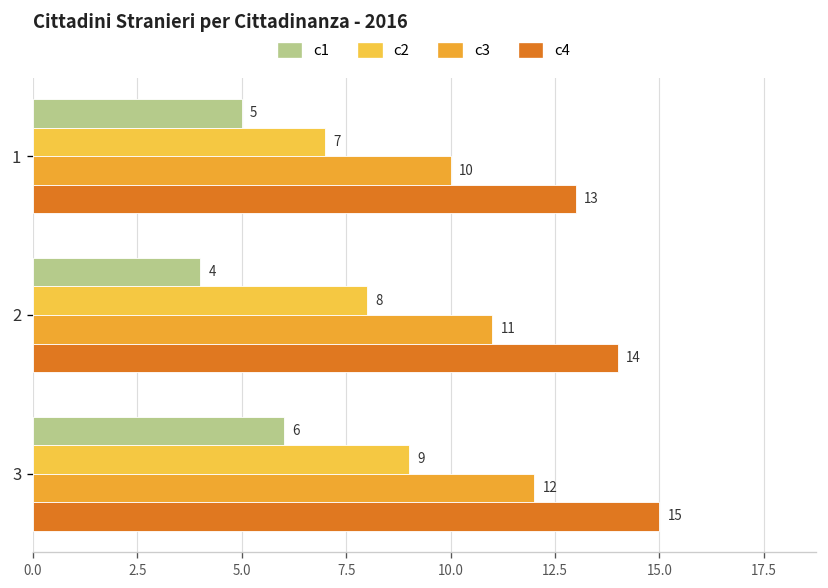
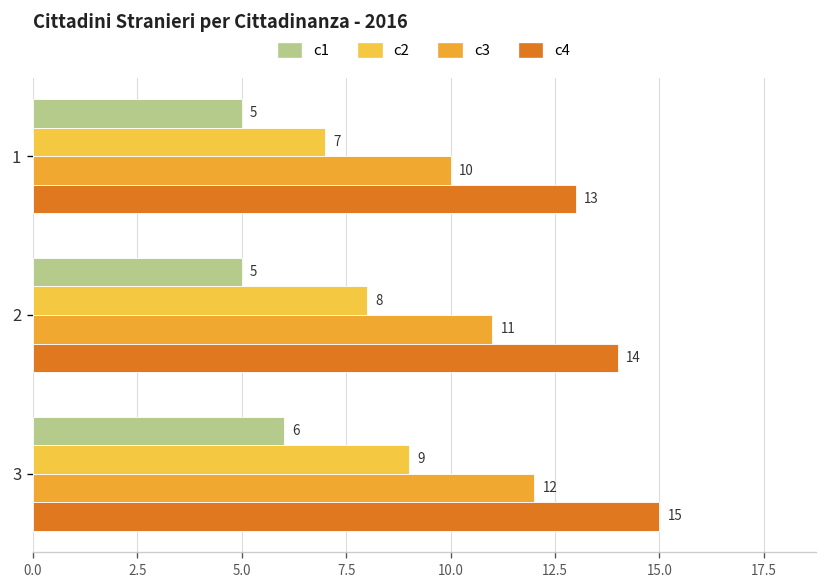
  {
    "c1": {
      "1": 5,
-     "2": 4,
+     "2": 5,
      "3": 6
    }
  }
